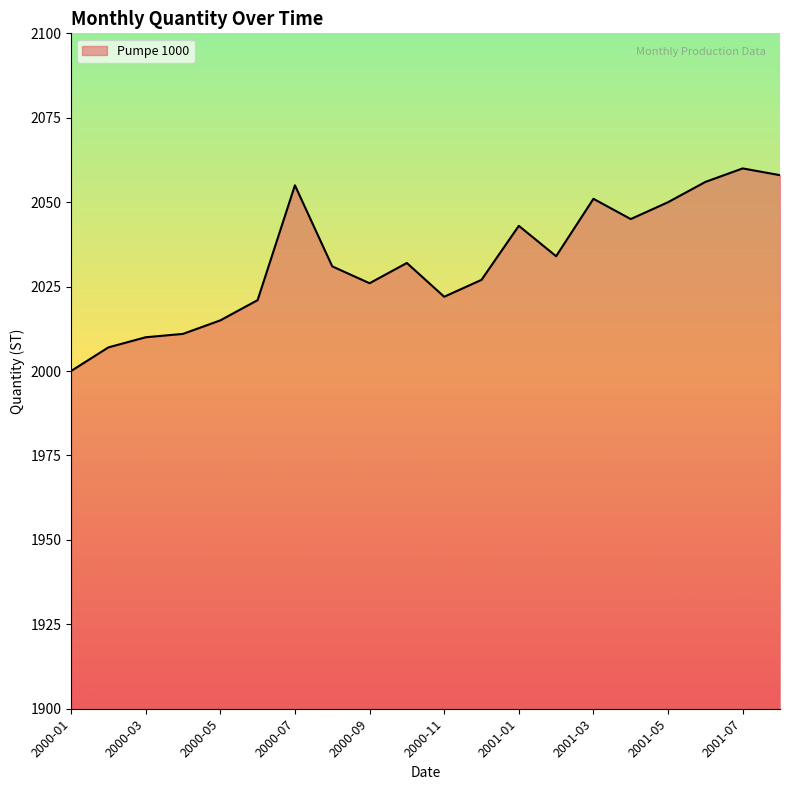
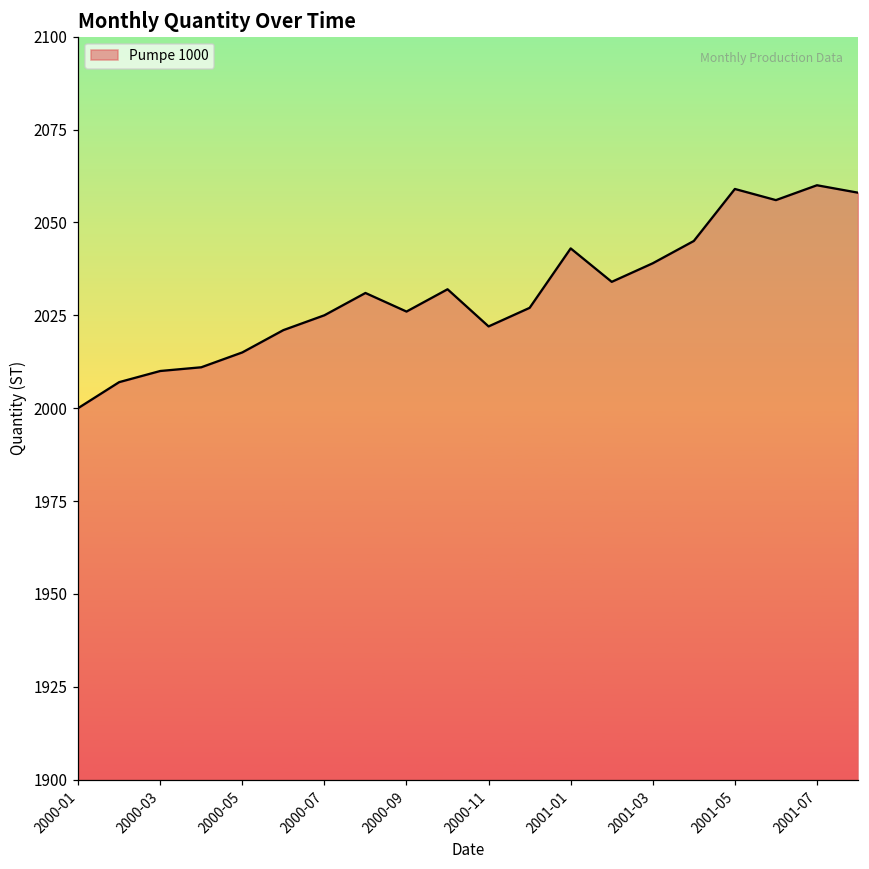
  {
    "2000-01": 2000,
    "2000-03": 2010,
    "2000-05": 2015,
-   "2000-07": 2055,
+   "2000-07": 2025,
    "2000-09": 2026,
    "2000-11": 2022,
    "2001-01": 2043,
-   "2001-03": 2051,
-   "2001-05": 2050,
+   "2001-03": 2039,
+   "2001-05": 2059,
    "2001-07": 2060
  }
